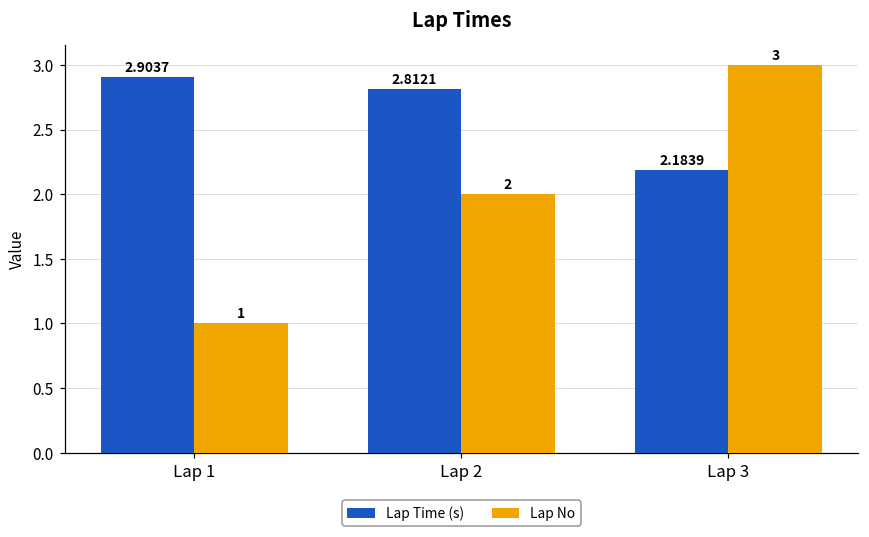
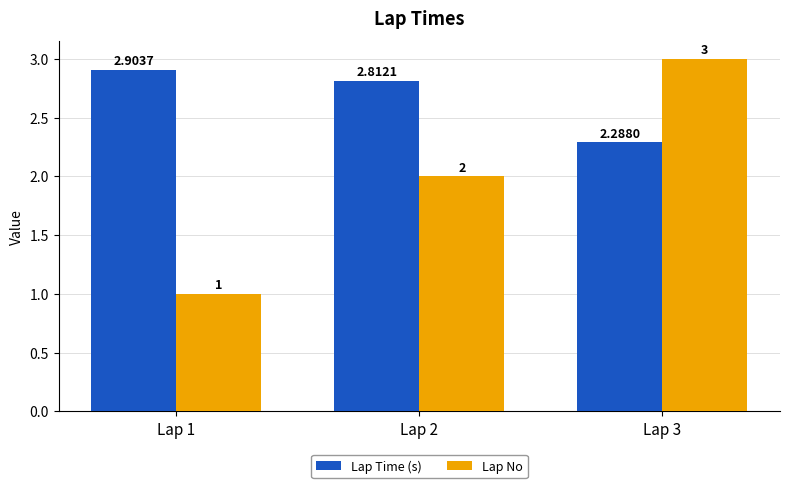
  {
    "Lap Time (s)": {
      "Lap 1": 2.9037,
      "Lap 2": 2.8121,
-     "Lap 3": 2.1839
+     "Lap 3": 2.2880
    },
    "Lap No": {
      "Lap 1": 1,
      "Lap 2": 2,
      "Lap 3": 3
    }
  }
